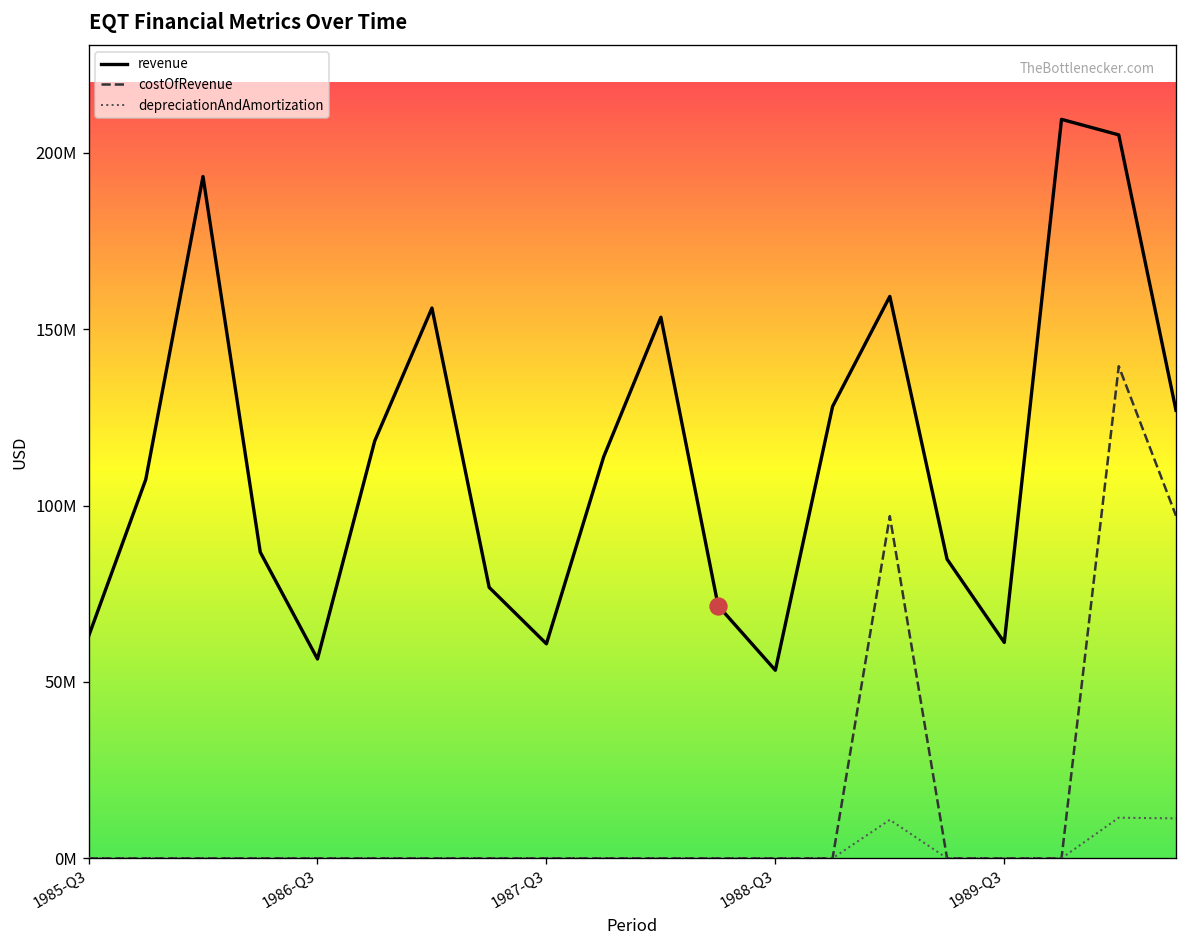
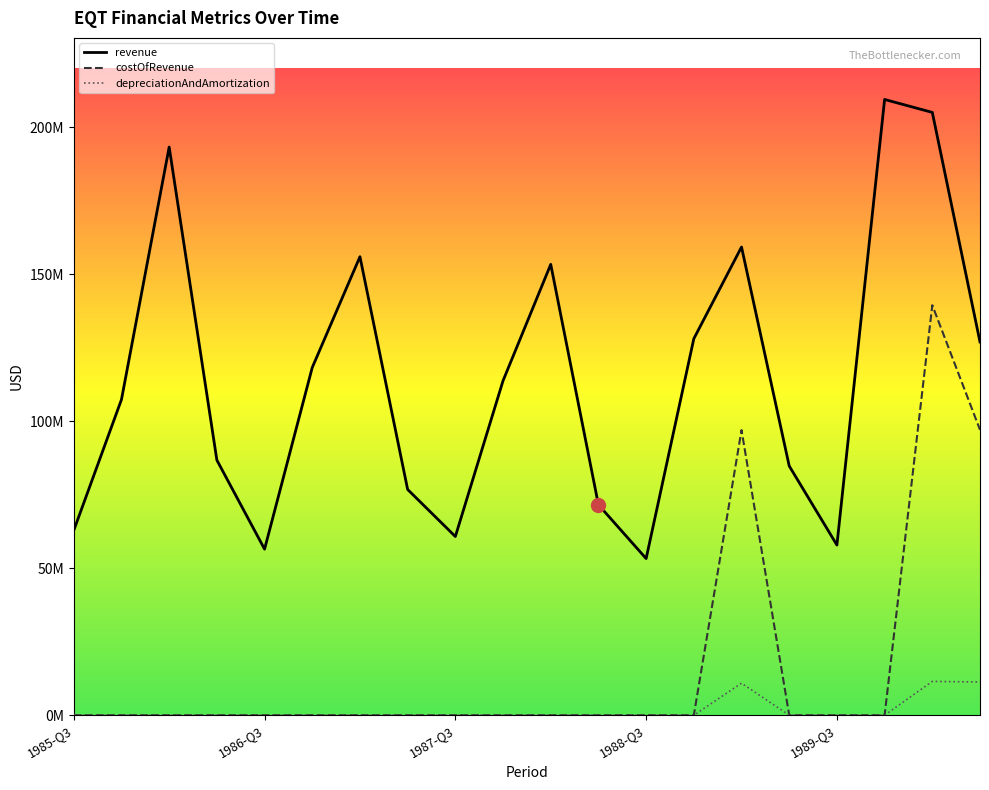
  {
    "revenue": {
      "1985-Q3": 63000000,
      "1986-Q3": 57000000,
      "1987-Q3": 61000000,
      "1988-Q3": 53000000,
-     "1989-Q3": 61000000
+     "1989-Q3": 58000000
    }
  }
